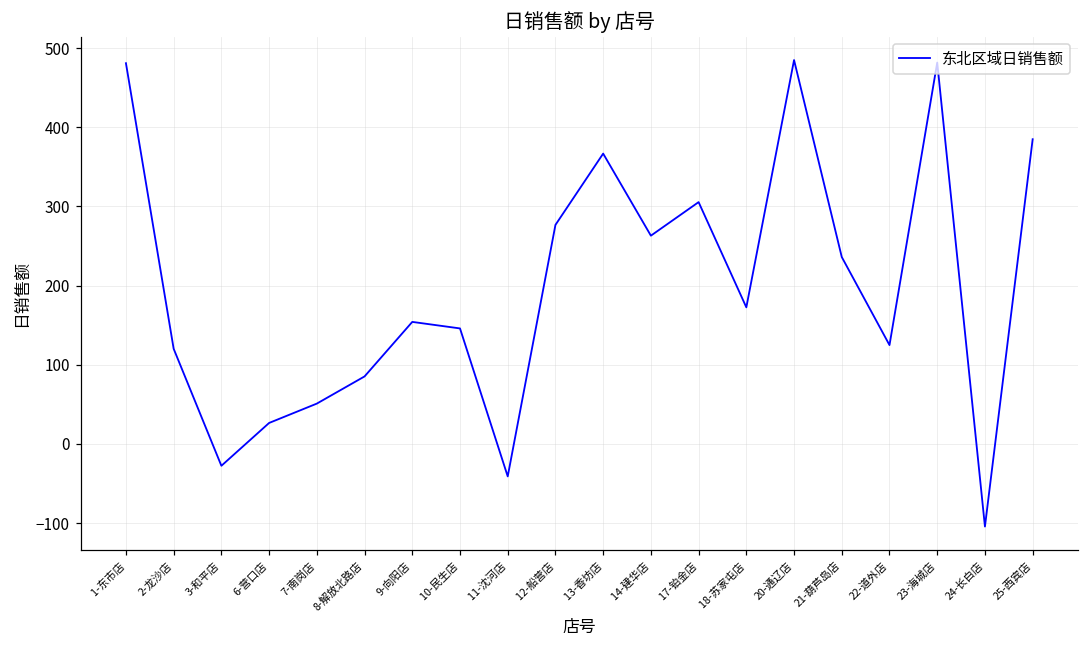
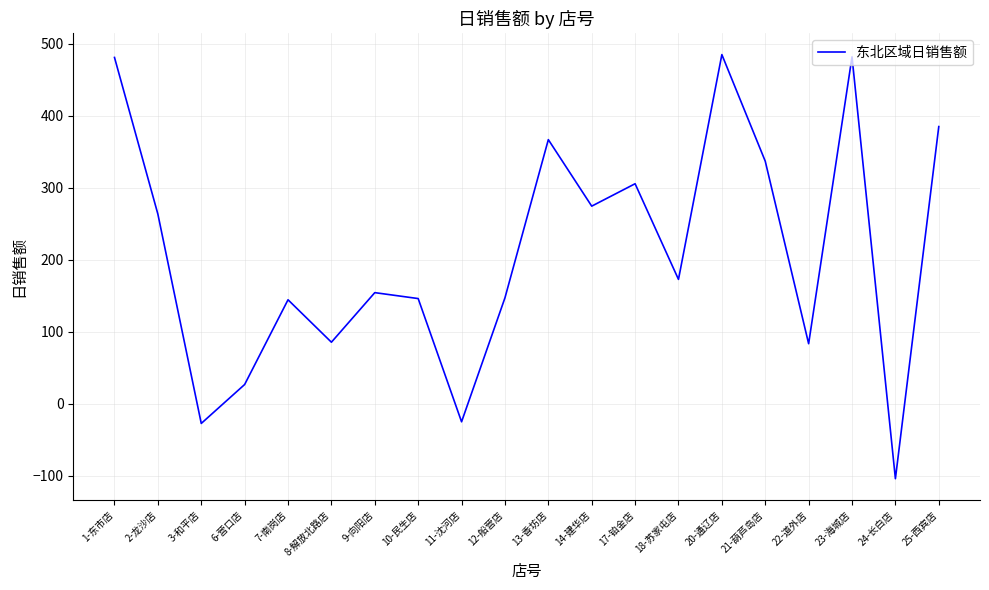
  {
    "1-东市店": 480,
-   "2-龙沙店": 120,
+   "2-龙沙店": 260,
    "3-和平店": -30,
    "6-营口店": 30,
-   "7-南岗店": 50,
+   "7-南岗店": 140,
    "8-解放北路店": 90,
    "9-向阳店": 150,
    "10-民生店": 150,
-   "11-沈河店": -40,
-   "12-船营店": 280,
+   "11-沈河店": -30,
+   "12-船营店": 150,
    "13-香坊店": 370,
-   "14-建华店": 260,
+   "14-建华店": 270,
    "17-铂金店": 310,
    "18-苏家屯店": 170,
    "20-通辽店": 480,
-   "21-葫芦岛店": 240,
-   "22-道外店": 120,
+   "21-葫芦岛店": 340,
+   "22-道外店": 80,
    "24-长白店": -100,
    "25-西宾店": 380
  }
